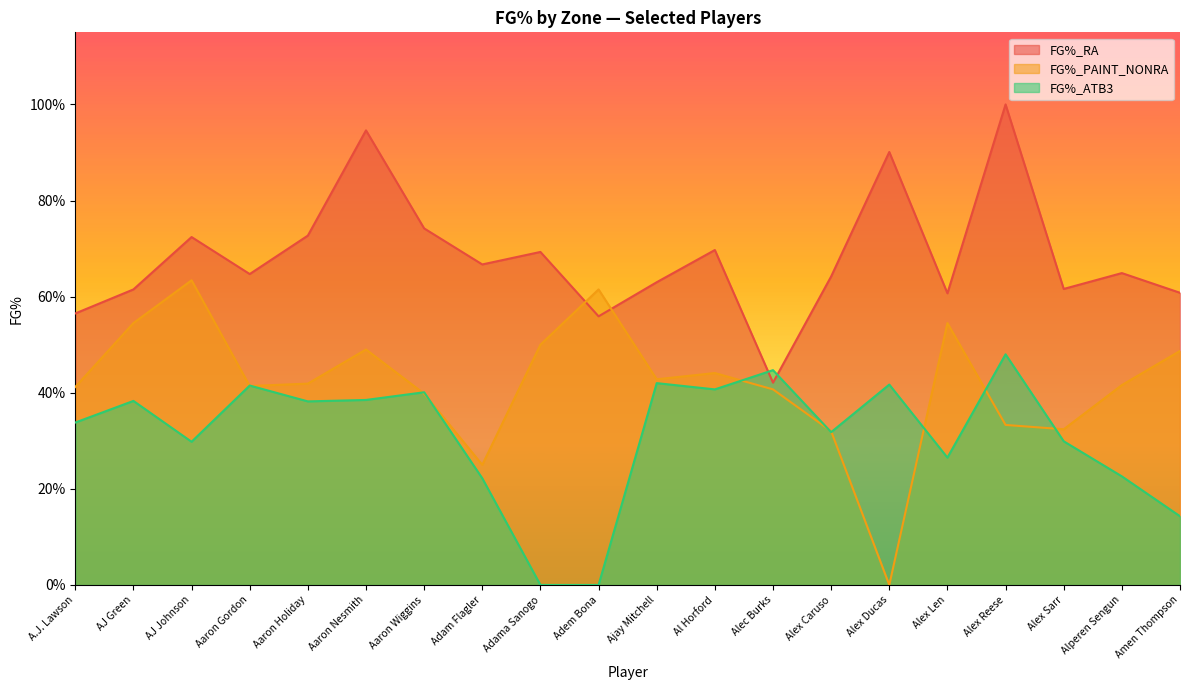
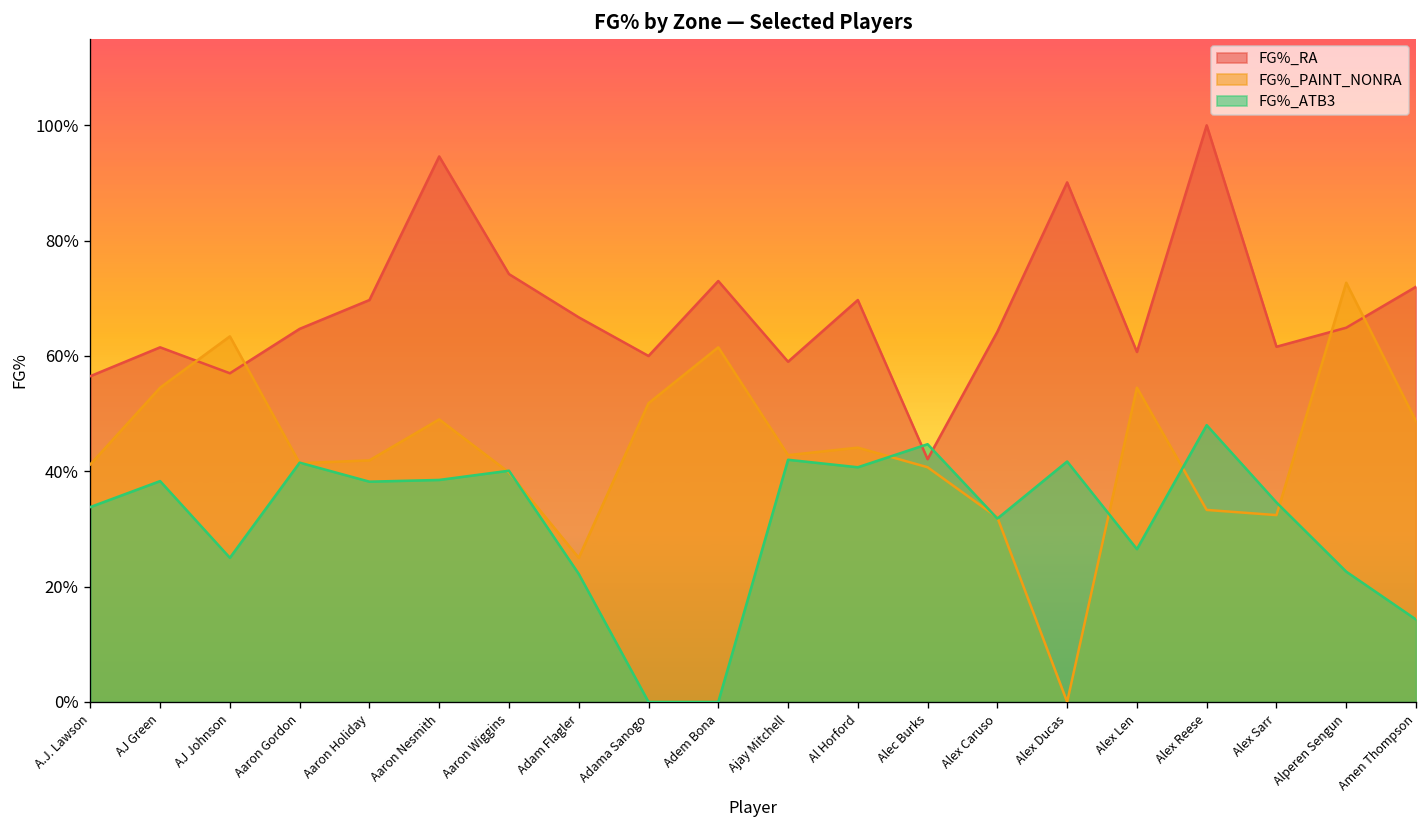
  {
    "FG%_RA": {
      "A.J. Lawson": "57%",
      "AJ Green": "62%",
-     "AJ Johnson": "72%",
+     "AJ Johnson": "57%",
      "Aaron Gordon": "65%",
-     "Aaron Holiday": "73%",
+     "Aaron Holiday": "70%",
      "Aaron Nesmith": "95%",
      "Aaron Wiggins": "74%",
      "Adam Flagler": "67%",
-     "Adama Sanogo": "69%",
-     "Adem Bona": "56%",
-     "Ajay Mitchell": "63%",
+     "Adama Sanogo": "60%",
+     "Adem Bona": "73%",
+     "Ajay Mitchell": "59%",
      "Al Horford": "70%",
      "Alec Burks": "42%",
      "Alex Caruso": "64%",
      "Alex Ducas": "90%",
      "Alex Len": "61%",
      "Alex Reese": "100%",
      "Alex Sarr": "62%",
      "Alperen Sengun": "65%",
-     "Amen Thompson": "61%"
+     "Amen Thompson": "72%"
    },
    "FG%_PAINT_NONRA": {
      "A.J. Lawson": "41%",
      "AJ Green": "55%",
      "AJ Johnson": "63%",
      "Aaron Holiday": "42%",
      "Aaron Nesmith": "49%",
      "Adam Flagler": "25%",
-     "Adama Sanogo": "50%",
+     "Adama Sanogo": "52%",
      "Adem Bona": "62%",
      "Ajay Mitchell": "43%",
      "Al Horford": "44%",
      "Alec Burks": "41%",
      "Alex Ducas": "0%",
      "Alex Len": "55%",
      "Alex Reese": "33%",
      "Alex Sarr": "32%",
-     "Alperen Sengun": "42%",
+     "Alperen Sengun": "73%",
      "Amen Thompson": "49%"
    },
    "FG%_ATB3": {
      "A.J. Lawson": "34%",
      "AJ Green": "38%",
-     "AJ Johnson": "30%",
+     "AJ Johnson": "25%",
      "Aaron Holiday": "38%",
      "Aaron Nesmith": "39%",
      "Adam Flagler": "22%",
      "Adama Sanogo": "0%",
      "Adem Bona": "0%",
      "Ajay Mitchell": "42%",
      "Al Horford": "41%",
      "Alec Burks": "45%",
      "Alex Ducas": "42%",
      "Alex Len": "27%",
      "Alex Reese": "48%",
-     "Alex Sarr": "30%",
+     "Alex Sarr": "35%",
      "Alperen Sengun": "23%",
      "Amen Thompson": "14%"
    }
  }
